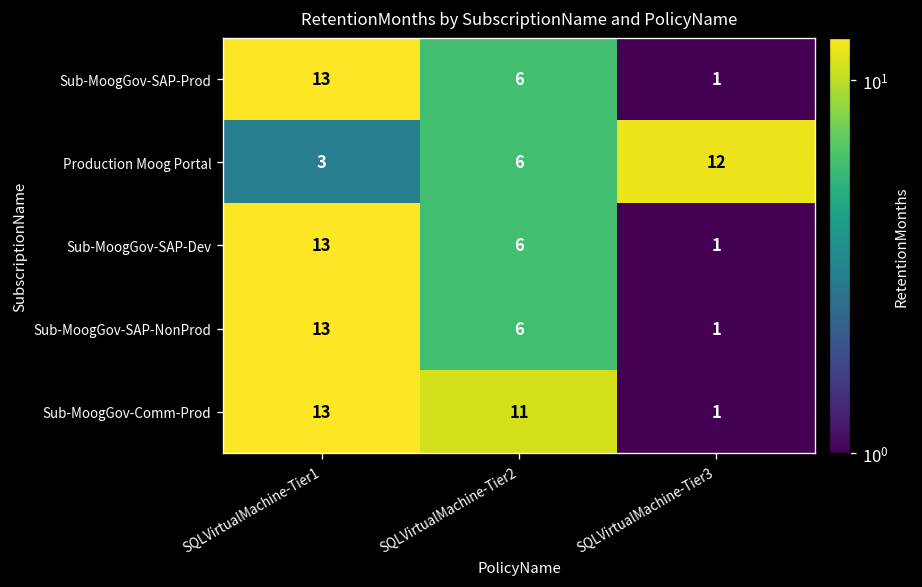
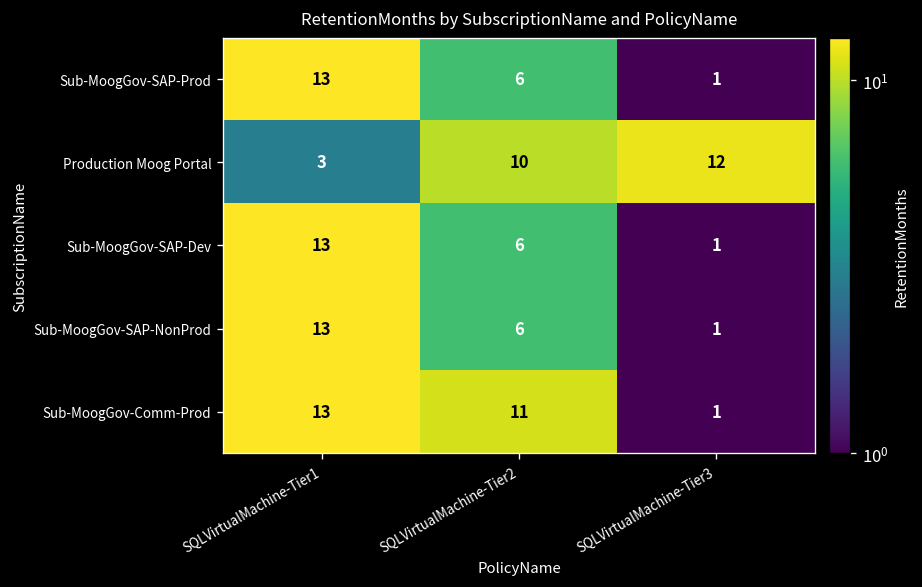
  {
    "Sub-MoogGov-SAP-Prod": {
      "SQLVirtualMachine-Tier1": 13,
      "SQLVirtualMachine-Tier2": 6,
      "SQLVirtualMachine-Tier3": 1
    },
    "Production Moog Portal": {
      "SQLVirtualMachine-Tier1": 3,
-     "SQLVirtualMachine-Tier2": 6,
+     "SQLVirtualMachine-Tier2": 10,
      "SQLVirtualMachine-Tier3": 12
    },
    "Sub-MoogGov-SAP-Dev": {
      "SQLVirtualMachine-Tier1": 13,
      "SQLVirtualMachine-Tier2": 6,
      "SQLVirtualMachine-Tier3": 1
    },
    "Sub-MoogGov-SAP-NonProd": {
      "SQLVirtualMachine-Tier1": 13,
      "SQLVirtualMachine-Tier2": 6,
      "SQLVirtualMachine-Tier3": 1
    },
    "Sub-MoogGov-Comm-Prod": {
      "SQLVirtualMachine-Tier1": 13,
      "SQLVirtualMachine-Tier2": 11,
      "SQLVirtualMachine-Tier3": 1
    }
  }
